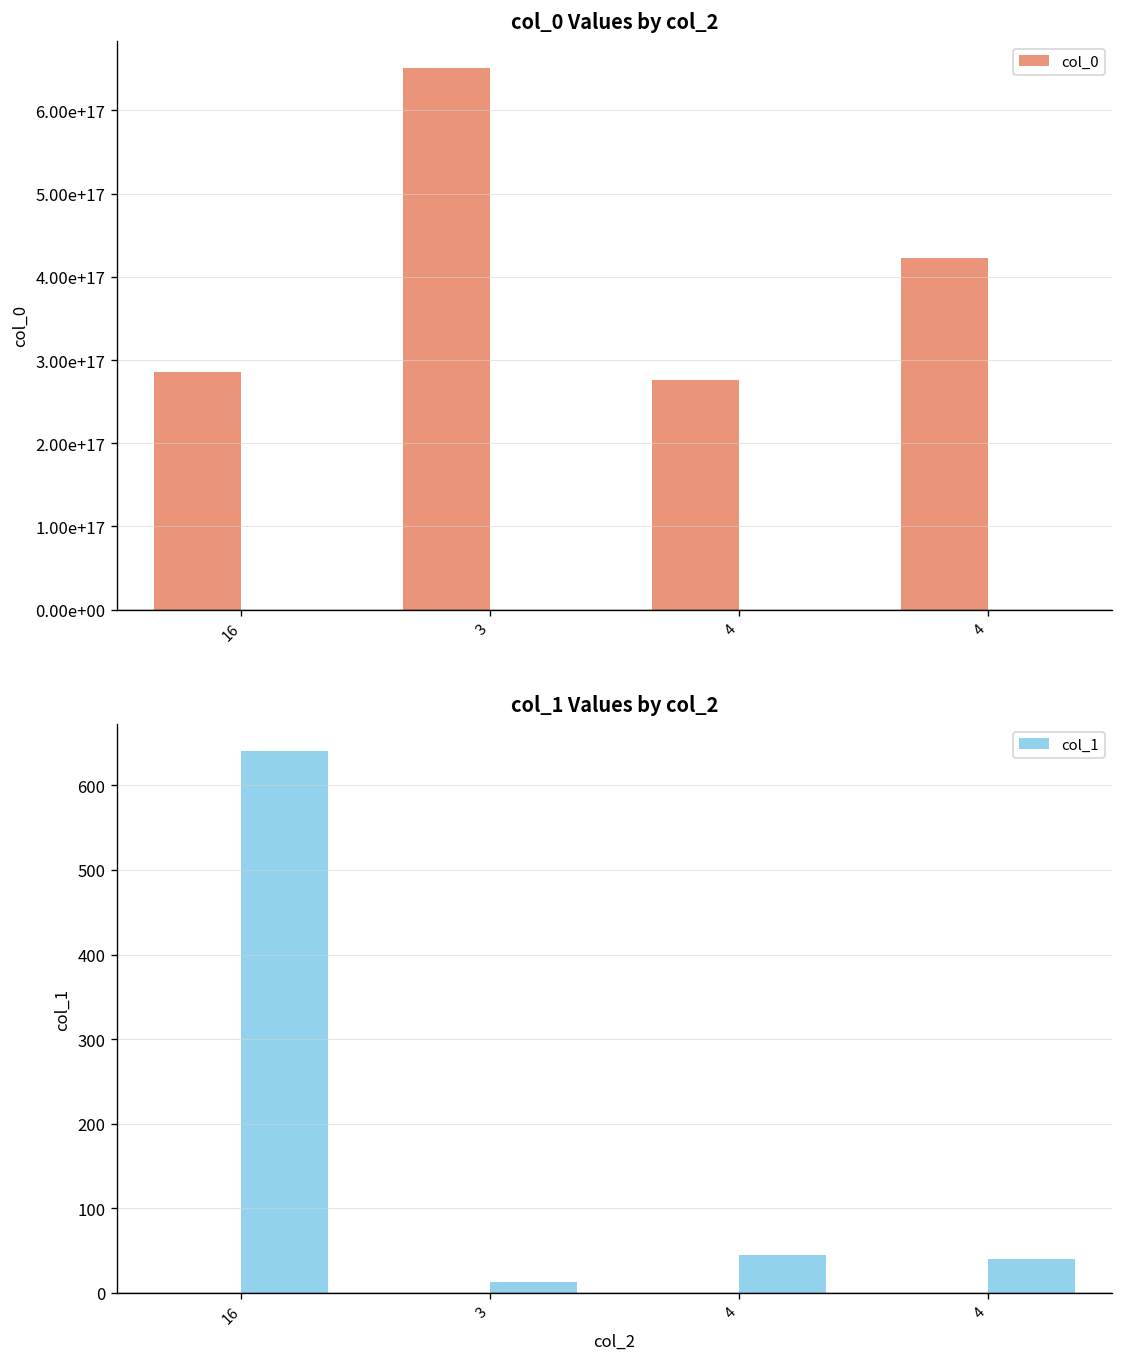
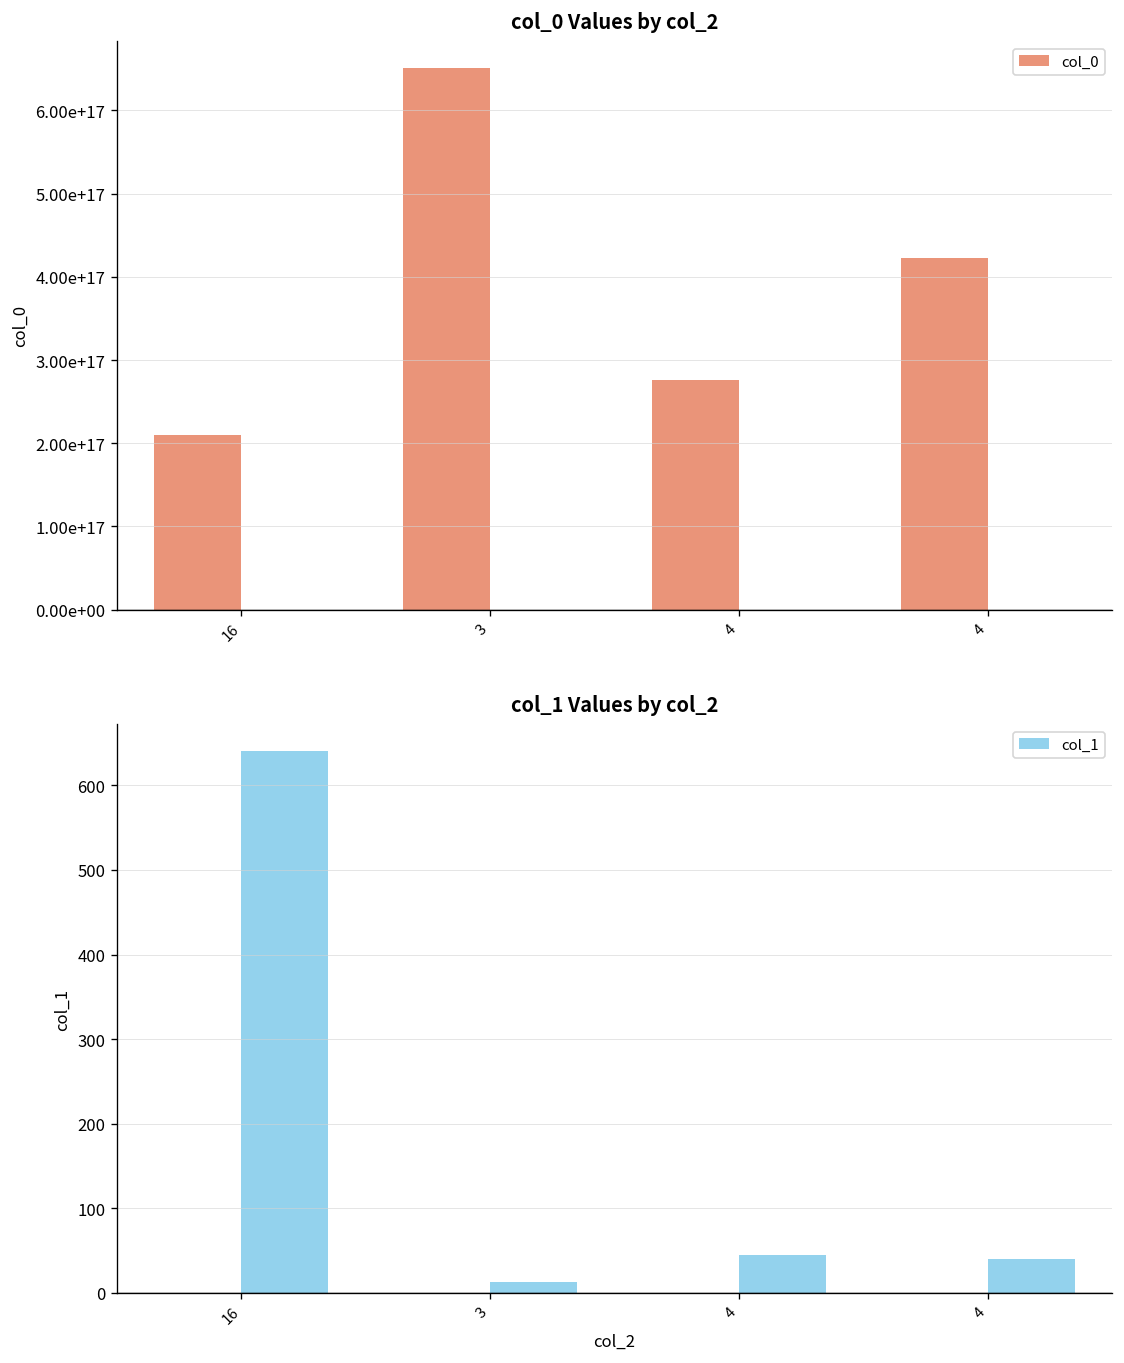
  {
    "col_0 Values by col_2": {
-     "16": 290000000000000000,
+     "16": 210000000000000000,
      "3": 650000000000000000
    },
    "col_1 Values by col_2": {
      "16": 640,
      "3": 10
    }
  }
